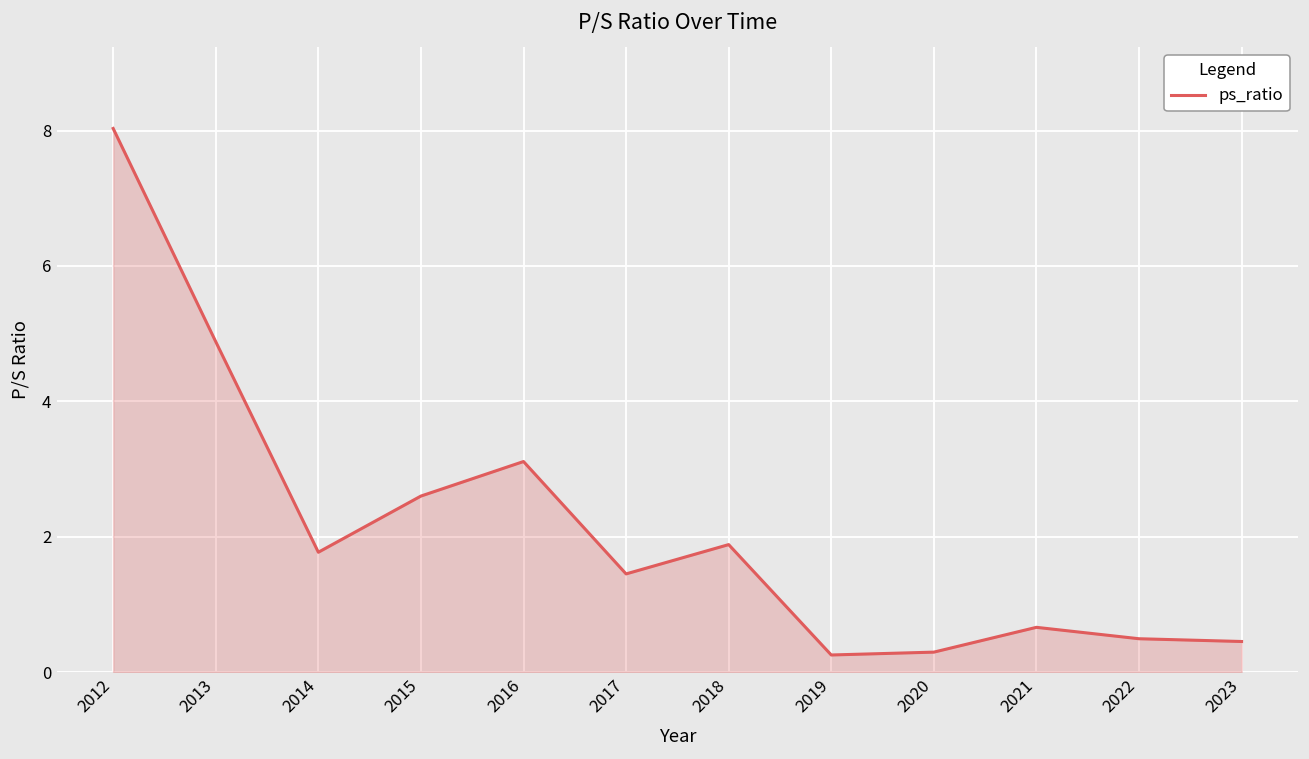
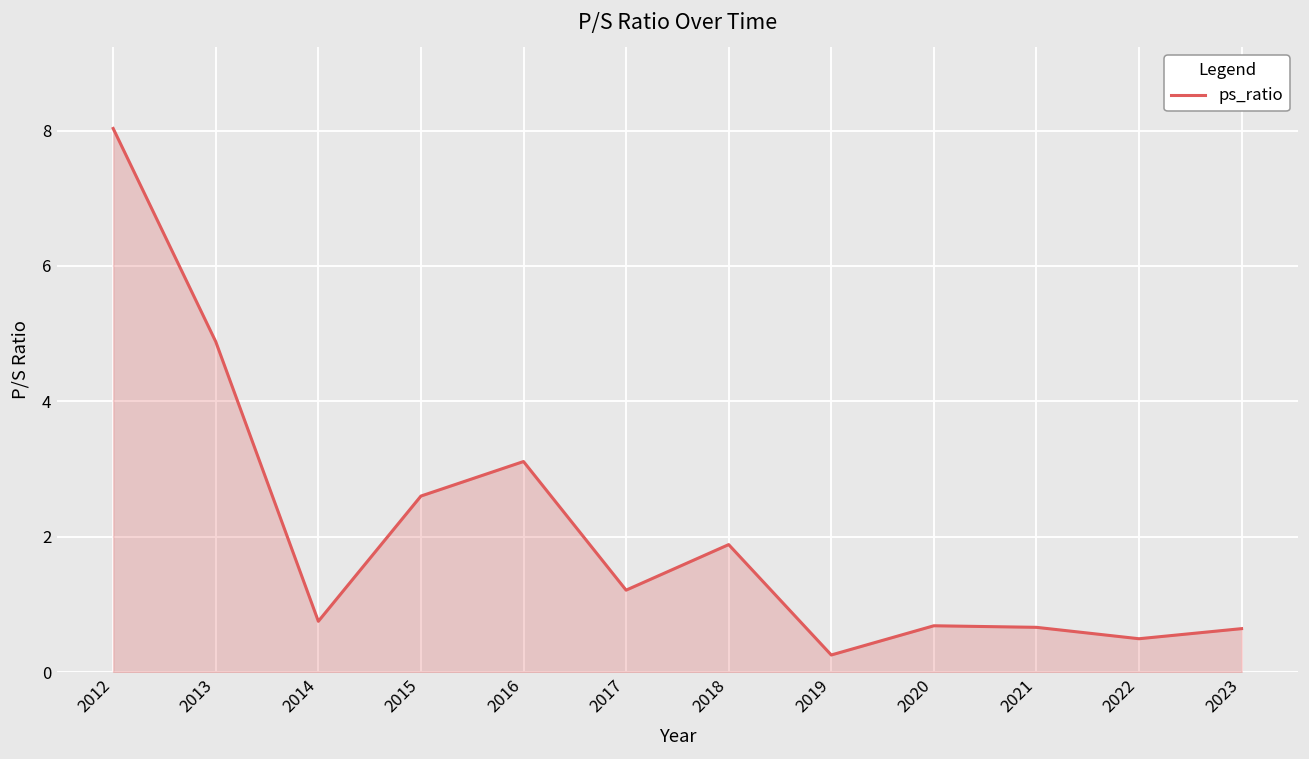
  {
    "2012": 8.0,
    "2013": 4.9,
-   "2014": 1.8,
+   "2014": 0.8,
    "2015": 2.6,
    "2016": 3.1,
-   "2017": 1.5,
+   "2017": 1.2,
    "2018": 1.9,
    "2019": 0.3,
-   "2020": 0.3,
+   "2020": 0.7,
    "2021": 0.7,
    "2022": 0.5,
-   "2023": 0.5
+   "2023": 0.6
  }
